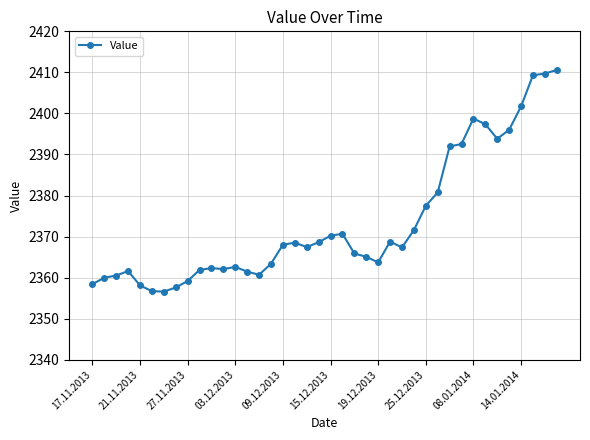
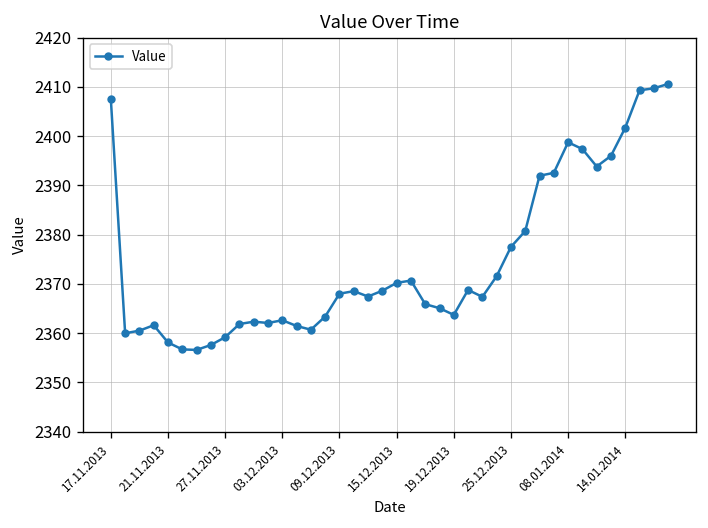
  {
-   "17.11.2013": 2358,
+   "17.11.2013": 2407,
    "21.11.2013": 2358,
    "27.11.2013": 2359,
    "03.12.2013": 2363,
    "09.12.2013": 2368,
    "15.12.2013": 2370,
    "19.12.2013": 2364,
    "25.12.2013": 2378,
    "08.01.2014": 2399,
    "14.01.2014": 2402
  }
